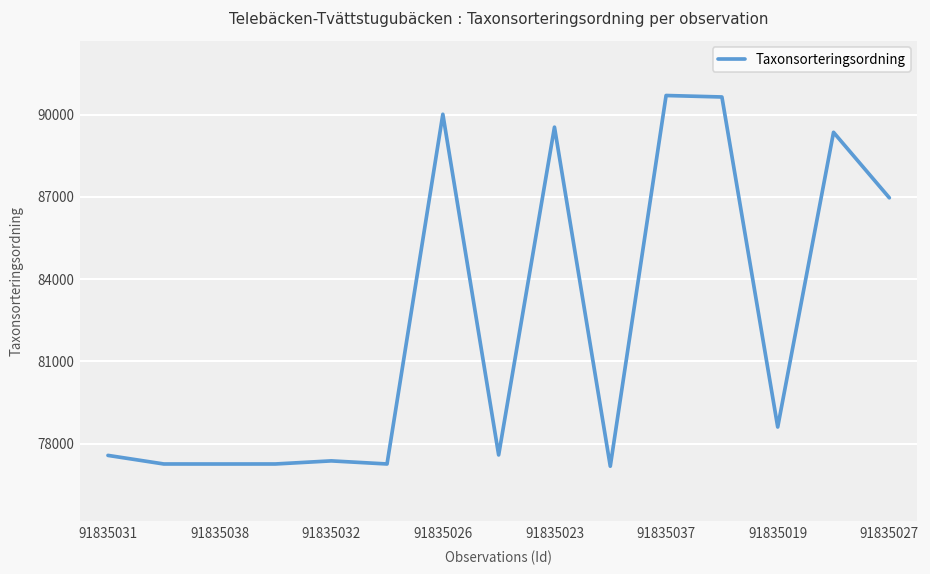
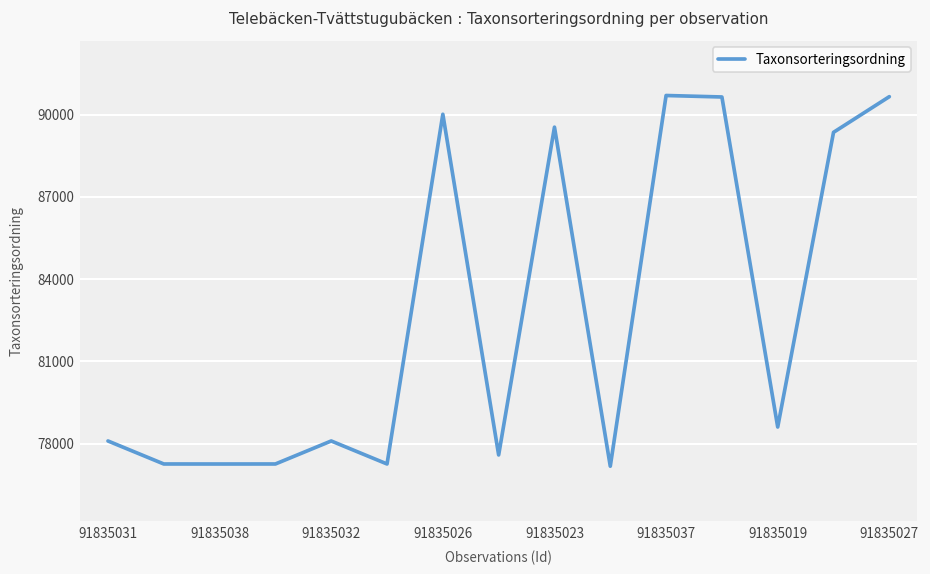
  {
-   "91835031": 77600,
+   "91835031": 78100,
    "91835038": 77300,
-   "91835032": 77400,
+   "91835032": 78100,
    "91835026": 90000,
    "91835023": 89500,
    "91835037": 90700,
    "91835019": 78600,
-   "91835027": 87000
+   "91835027": 90700
  }
